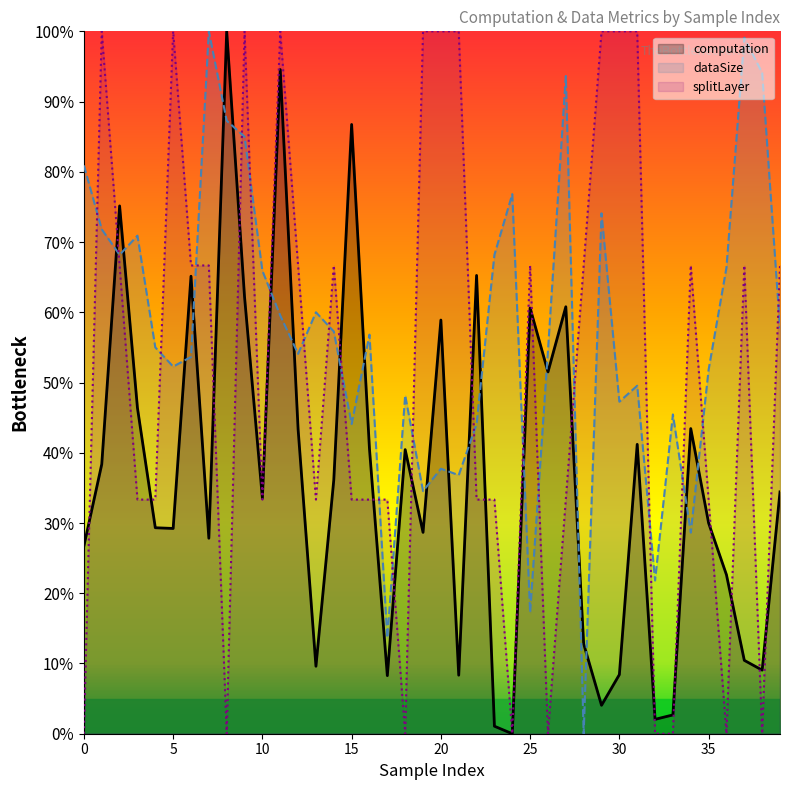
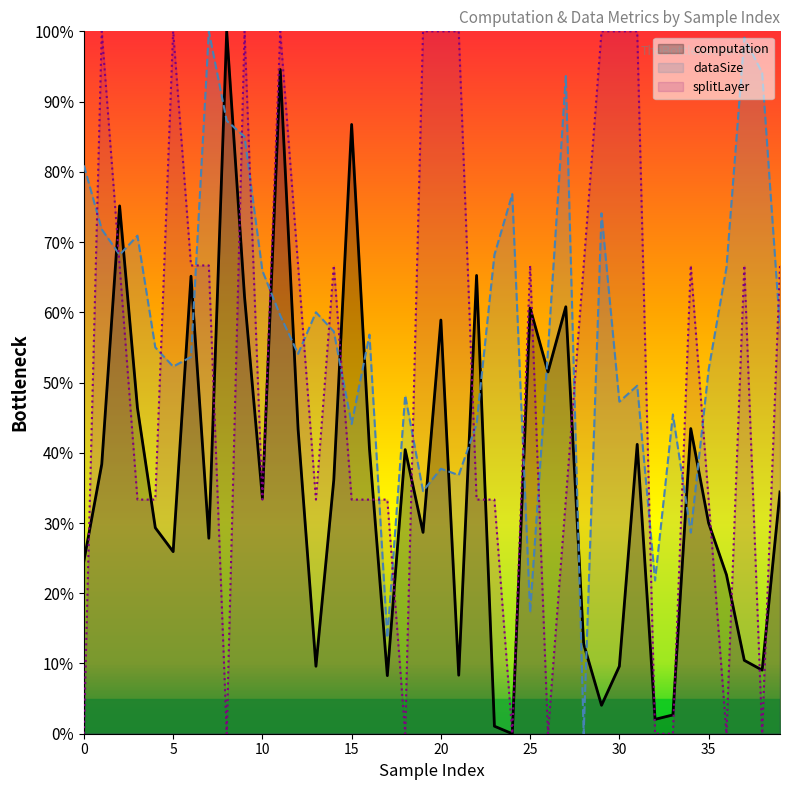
  {
    "computation": {
-     "0": "27%",
-     "5": "29%",
+     "0": "25%",
+     "5": "26%",
      "15": "87%",
      "20": "59%",
      "25": "61%",
-     "30": "8%",
+     "30": "10%",
      "35": "30%"
    }
  }
